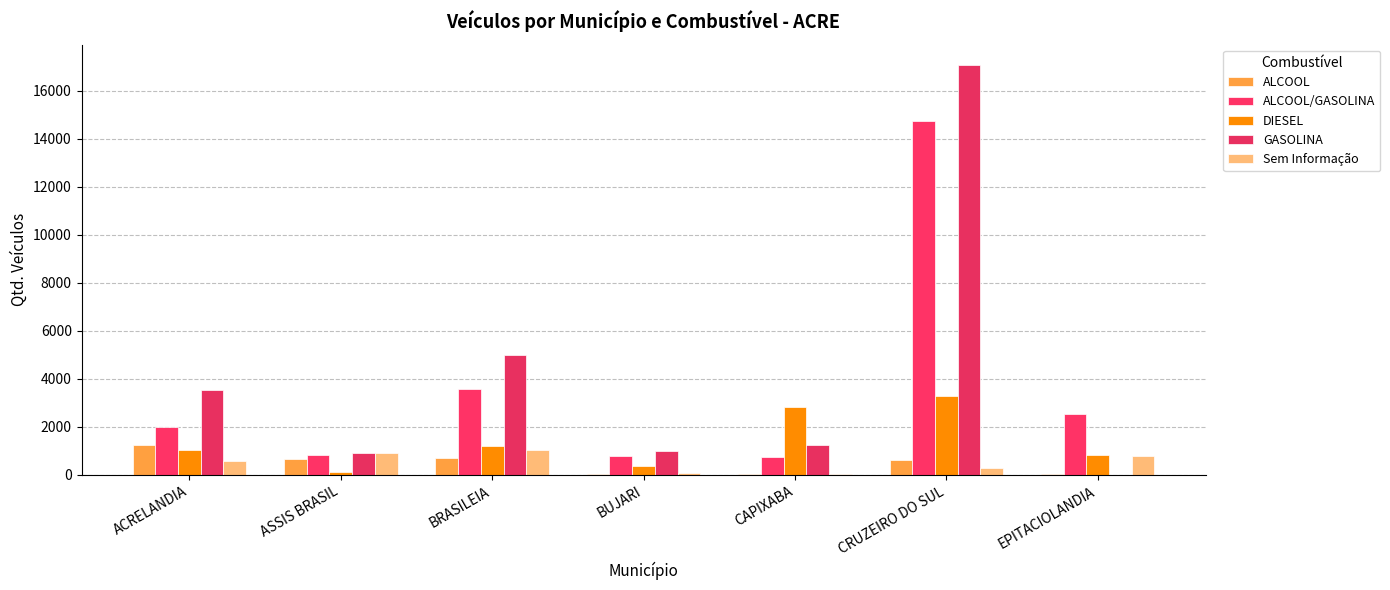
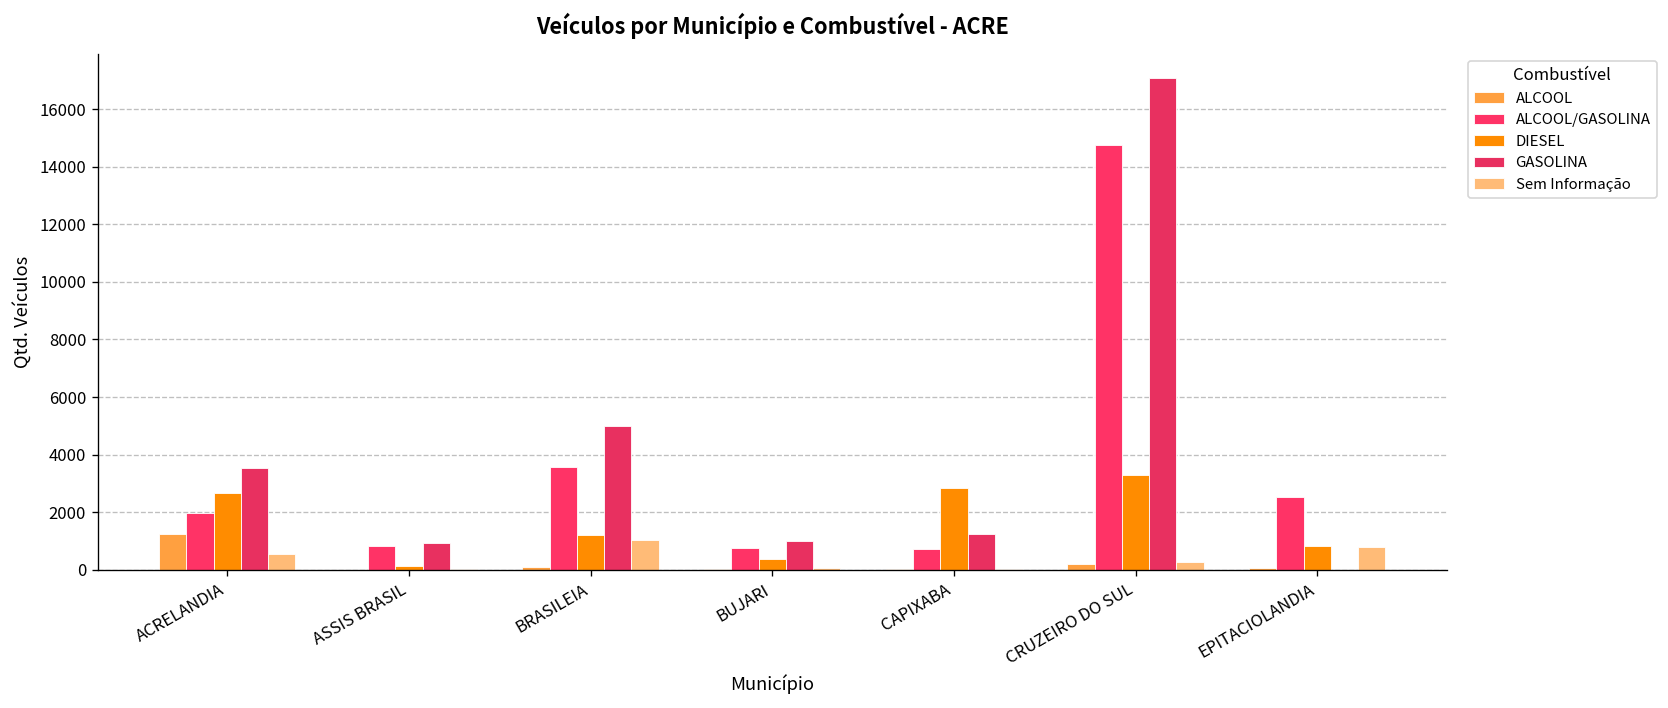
  {
    "ALCOOL": {
      "ACRELANDIA": 1300,
-     "ASSIS BRASIL": 700,
-     "BRASILEIA": 700,
-     "CRUZEIRO DO SUL": 600
+     "ASSIS BRASIL": 0,
+     "BRASILEIA": 100,
+     "CRUZEIRO DO SUL": 200
    },
    "DIESEL": {
-     "ACRELANDIA": 1000,
+     "ACRELANDIA": 2700,
      "ASSIS BRASIL": 100,
      "BRASILEIA": 1200,
      "BUJARI": 400,
      "CAPIXABA": 2800,
      "CRUZEIRO DO SUL": 3300,
      "EPITACIOLANDIA": 800
    },
    "Sem Informação": {
      "ACRELANDIA": 600,
-     "ASSIS BRASIL": 900,
+     "ASSIS BRASIL": 0,
      "BRASILEIA": 1000,
      "CRUZEIRO DO SUL": 300,
      "EPITACIOLANDIA": 800
    }
  }
